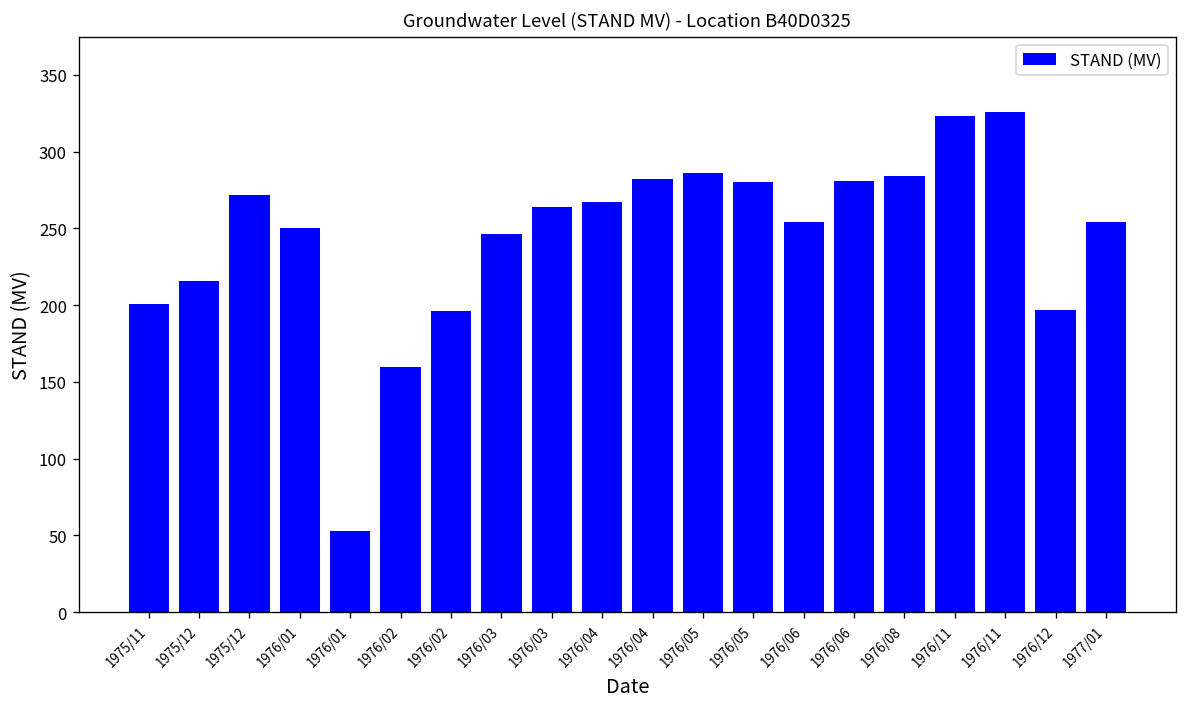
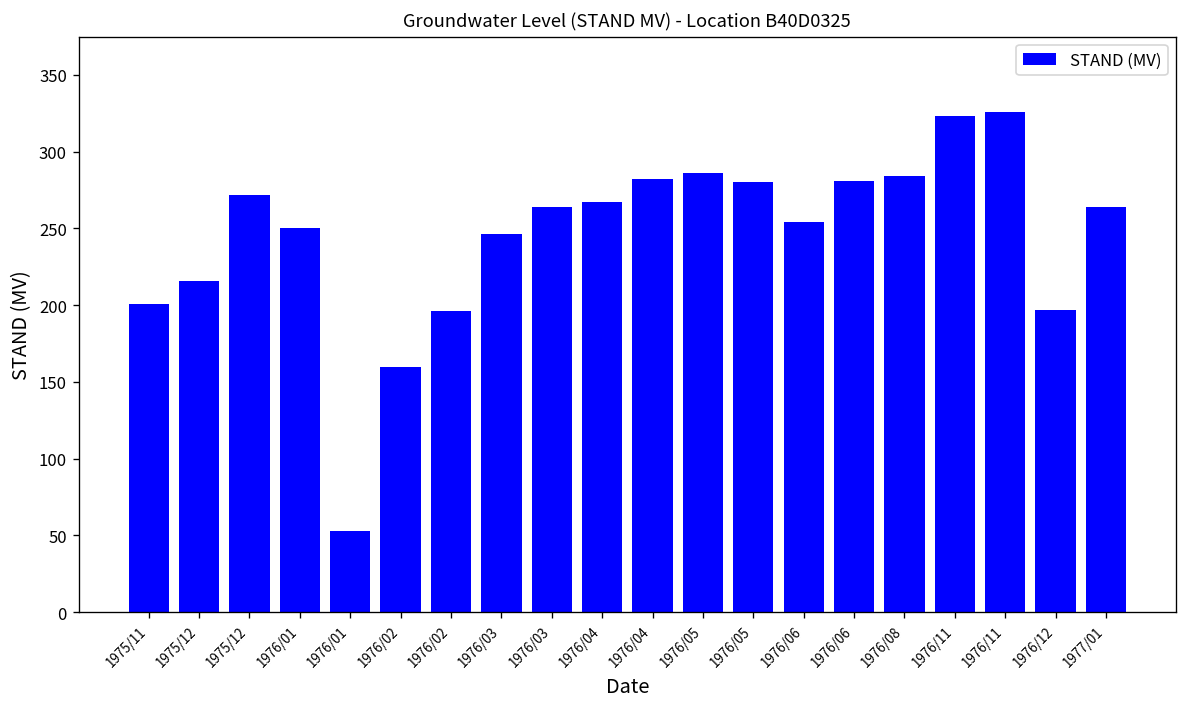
  {
    "1975/11": 201,
    "1976/08": 284,
    "1976/12": 197,
-   "1977/01": 254
+   "1977/01": 264
  }
